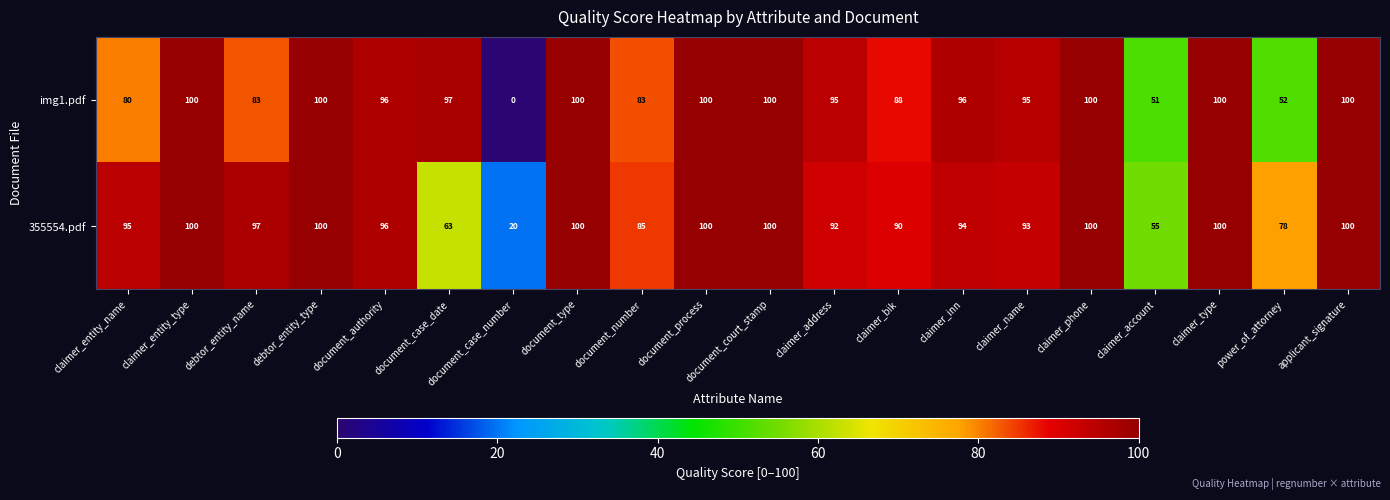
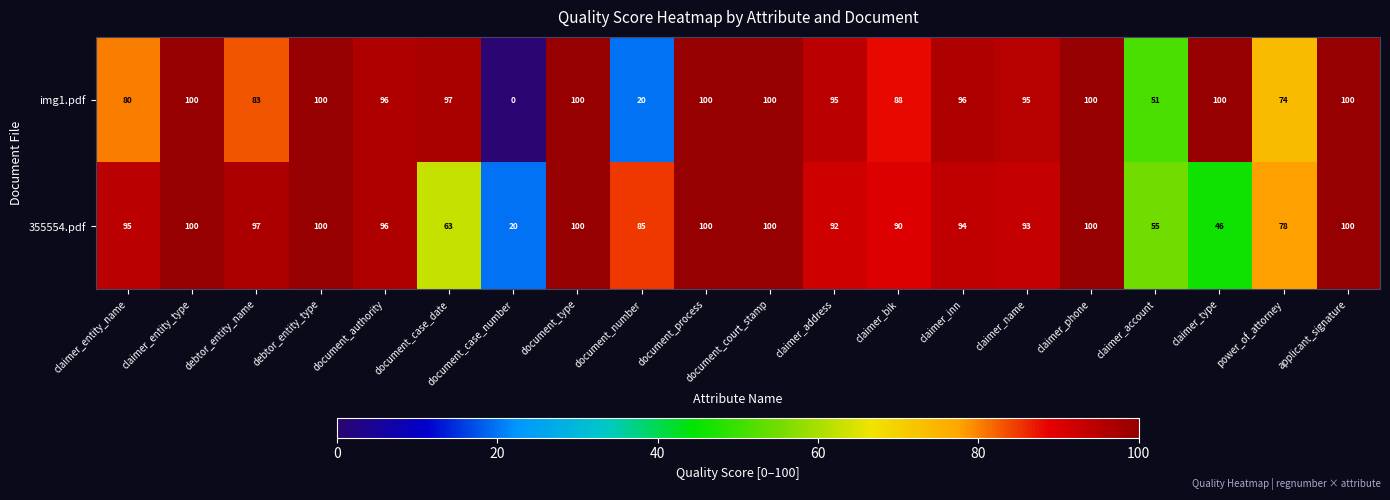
  {
    "img1.pdf": {
      "claimer_entity_name": 80,
      "claimer_entity_type": 100,
      "debtor_entity_name": 83,
      "debtor_entity_type": 100,
      "document_authority": 96,
      "document_case_date": 97,
      "document_case_number": 0,
      "document_type": 100,
-     "document_number": 83,
+     "document_number": 20,
      "document_process": 100,
      "document_court_stamp": 100,
      "claimer_address": 95,
      "claimer_bik": 88,
      "claimer_inn": 96,
      "claimer_name": 95,
      "claimer_phone": 100,
      "claimer_account": 51,
      "claimer_type": 100,
-     "power_of_attorney": 52,
+     "power_of_attorney": 74,
      "applicant_signature": 100
    },
    "355554.pdf": {
      "claimer_entity_name": 95,
      "claimer_entity_type": 100,
      "debtor_entity_name": 97,
      "debtor_entity_type": 100,
      "document_authority": 96,
      "document_case_date": 63,
      "document_case_number": 20,
      "document_type": 100,
      "document_number": 85,
      "document_process": 100,
      "document_court_stamp": 100,
      "claimer_address": 92,
      "claimer_bik": 90,
      "claimer_inn": 94,
      "claimer_name": 93,
      "claimer_phone": 100,
      "claimer_account": 55,
-     "claimer_type": 100,
+     "claimer_type": 46,
      "power_of_attorney": 78,
      "applicant_signature": 100
    }
  }
